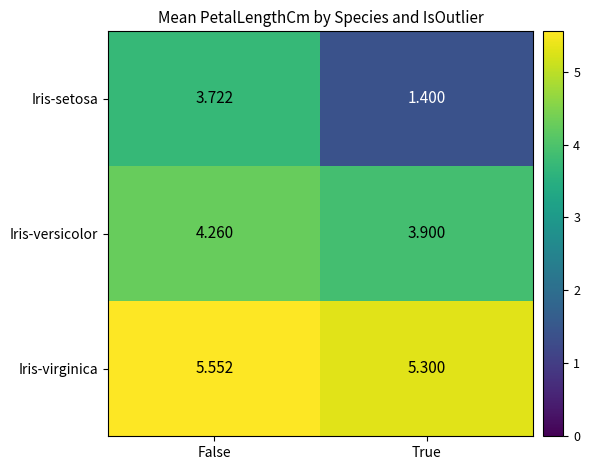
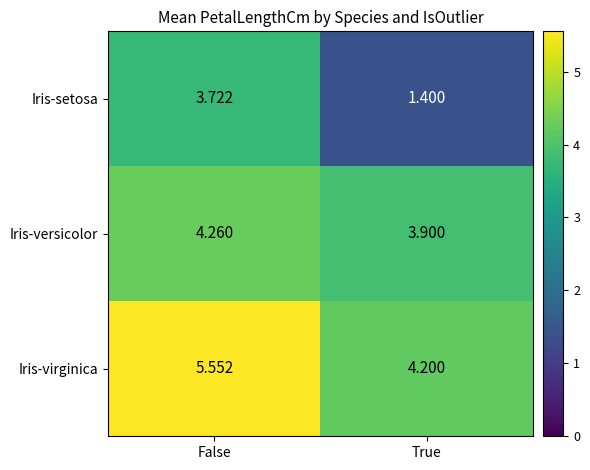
  {
    "Iris-setosa": {
      "False": 3.722,
      "True": 1.400
    },
    "Iris-versicolor": {
      "False": 4.260,
      "True": 3.900
    },
    "Iris-virginica": {
      "False": 5.552,
-     "True": 5.300
+     "True": 4.200
    }
  }
